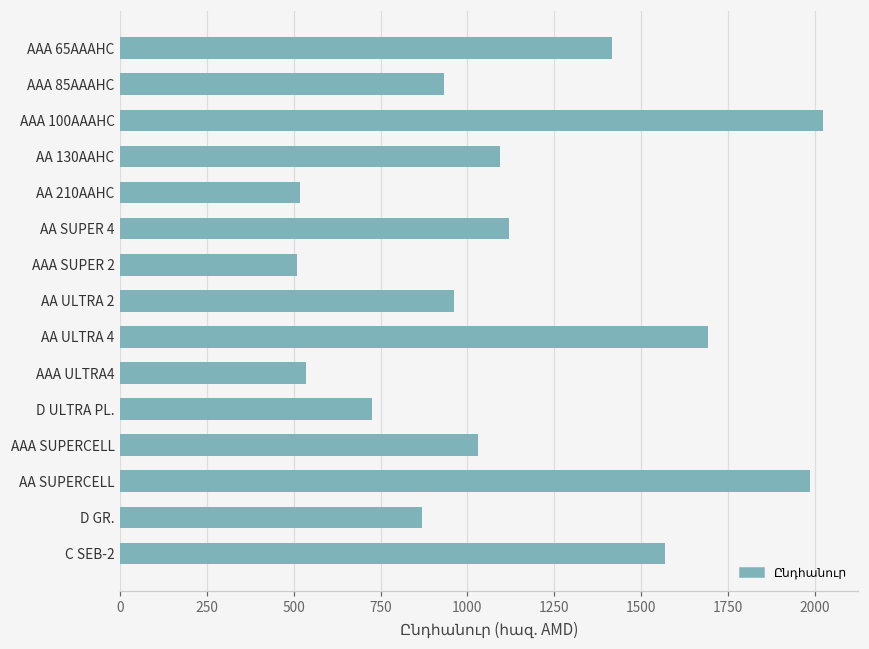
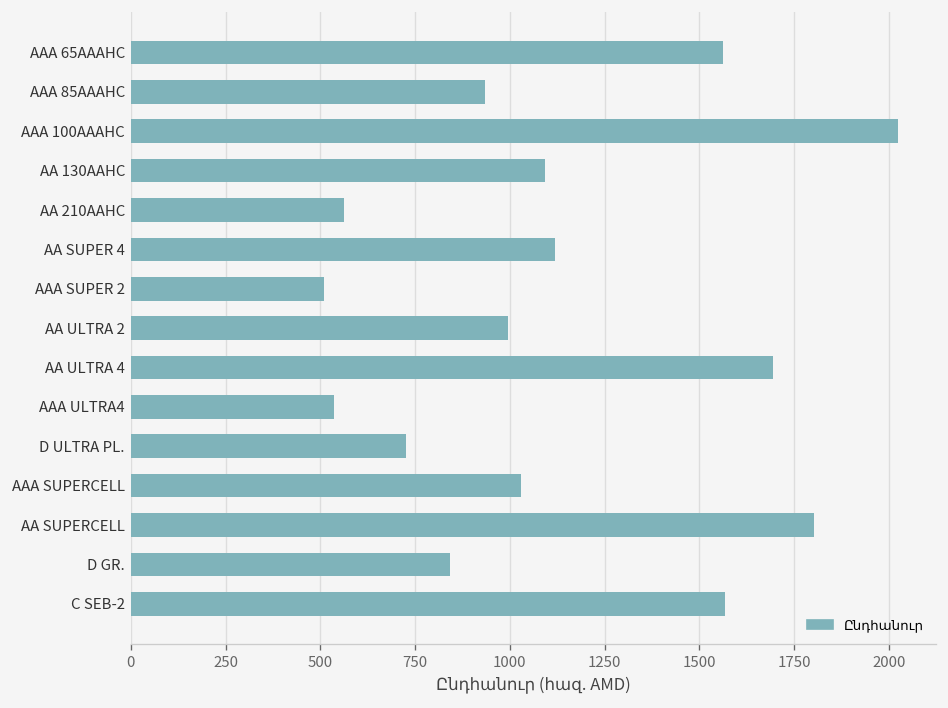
  {
-   "AAA 65AAAHC": 1420,
+   "AAA 65AAAHC": 1560,
    "AAA 85AAAHC": 930,
    "AAA 100AAAHC": 2020,
    "AA 130AAHC": 1090,
-   "AA 210AAHC": 520,
+   "AA 210AAHC": 560,
    "AA SUPER 4": 1120,
    "AAA SUPER 2": 510,
-   "AA ULTRA 2": 960,
+   "AA ULTRA 2": 990,
    "AA ULTRA 4": 1690,
    "AAA ULTRA4": 540,
    "D ULTRA PL.": 730,
    "AAA SUPERCELL": 1030,
-   "AA SUPERCELL": 1990,
-   "D GR.": 870,
+   "AA SUPERCELL": 1800,
+   "D GR.": 840,
    "C SEB-2": 1570
  }
